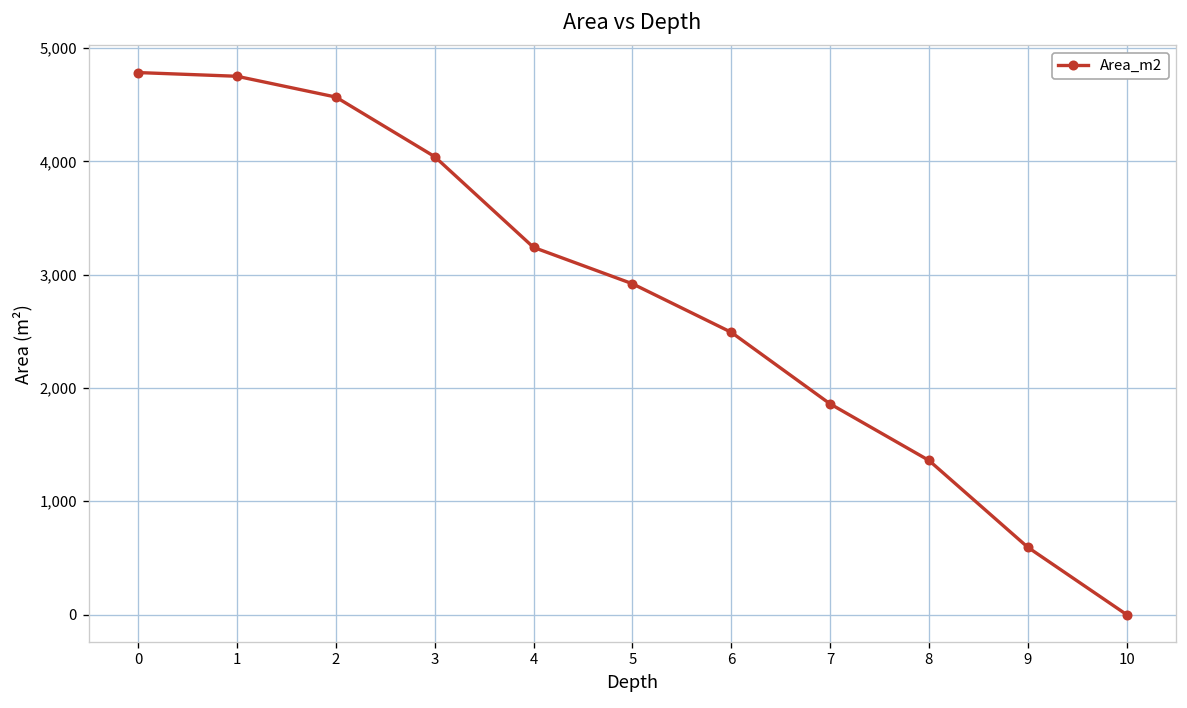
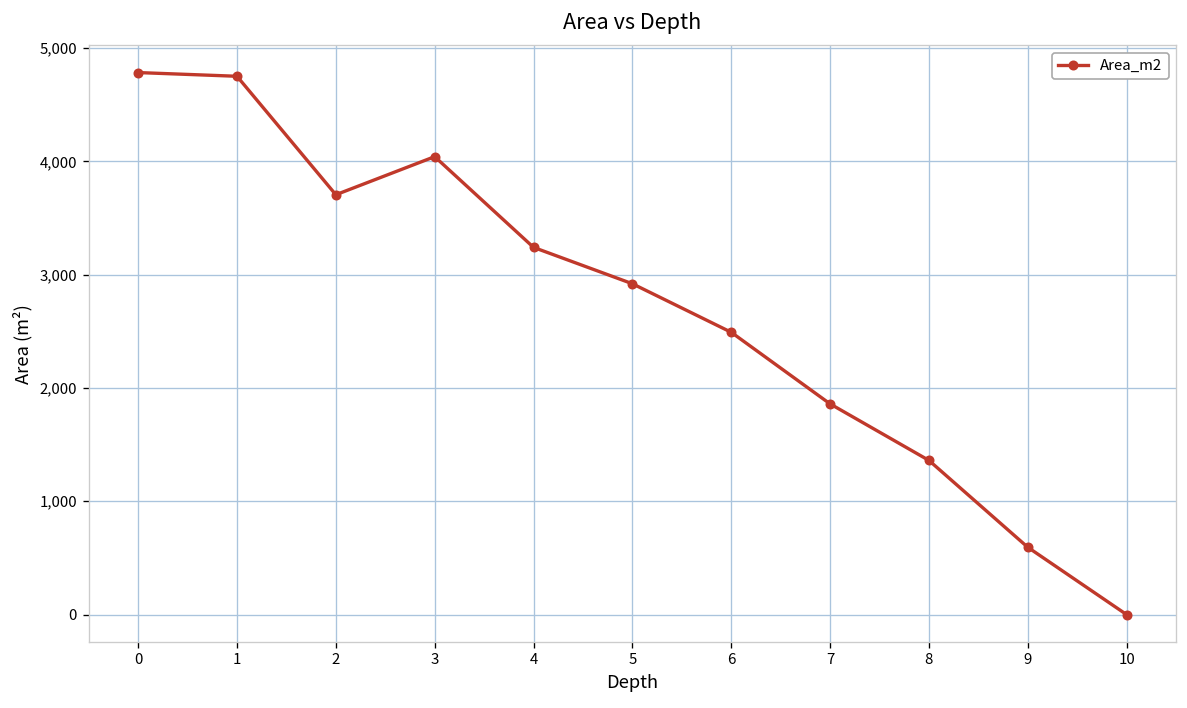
  {
    "0": "4,800",
    "1": "4,800",
-   "2": "4,600",
+   "2": "3,700",
    "3": "4,000",
    "4": "3,200",
    "5": "2,900",
    "6": "2,500",
    "7": "1,900",
    "8": "1,400",
    "9": "600",
    "10": "0"
  }
